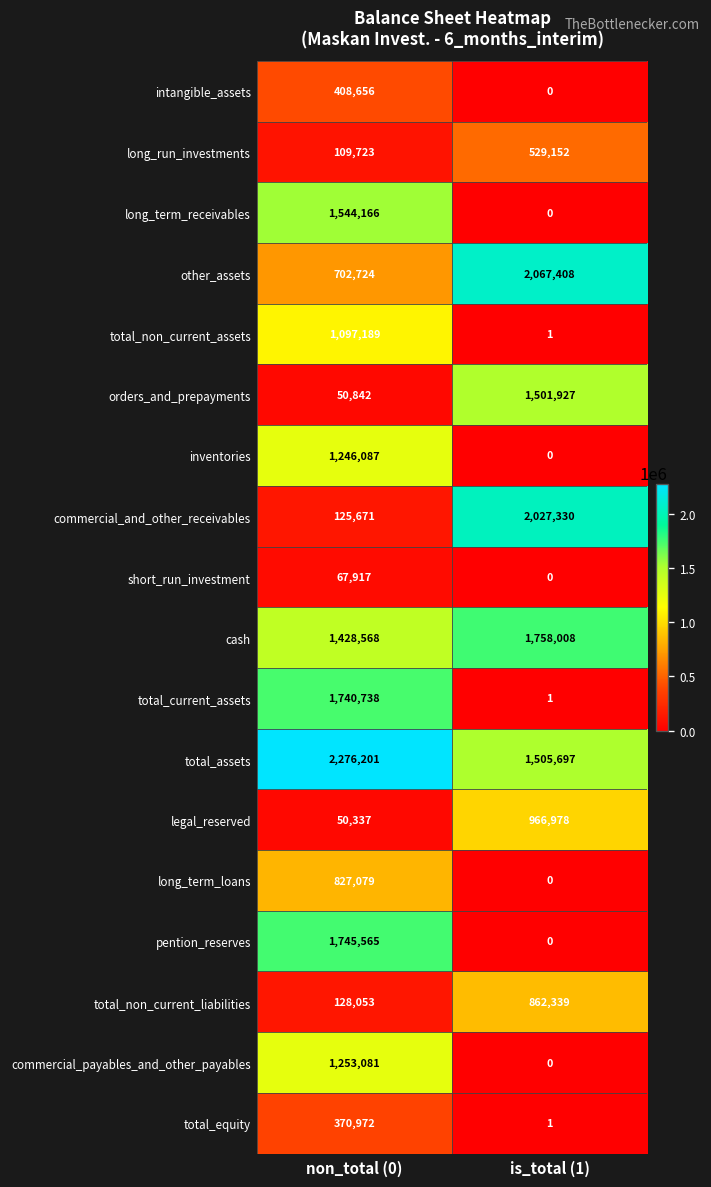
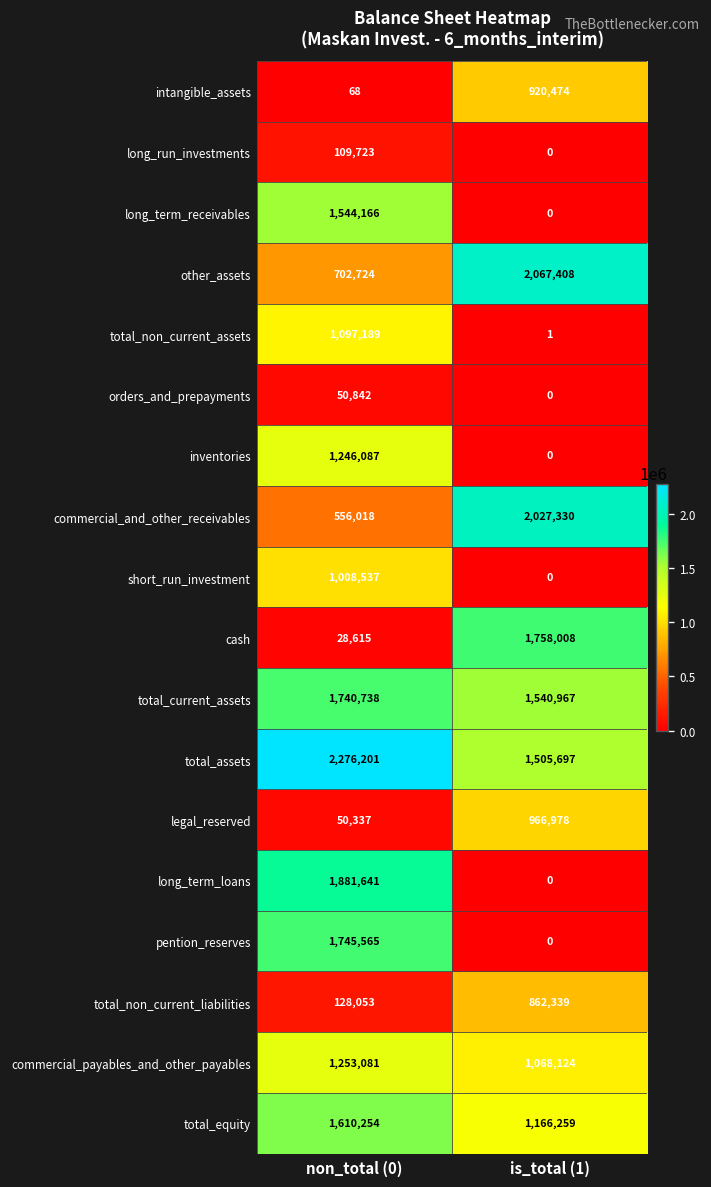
  {
    "intangible_assets": {
-     "non_total (0)": "408,656",
-     "is_total (1)": "0"
+     "non_total (0)": "68",
+     "is_total (1)": "920,474"
    },
    "long_run_investments": {
      "non_total (0)": "109,723",
-     "is_total (1)": "529,152"
+     "is_total (1)": "0"
    },
    "long_term_receivables": {
      "non_total (0)": "1,544,166",
      "is_total (1)": "0"
    },
    "other_assets": {
      "non_total (0)": "702,724",
      "is_total (1)": "2,067,408"
    },
    "total_non_current_assets": {
      "non_total (0)": "1,097,189",
      "is_total (1)": "1"
    },
    "orders_and_prepayments": {
      "non_total (0)": "50,842",
-     "is_total (1)": "1,501,927"
+     "is_total (1)": "0"
    },
    "inventories": {
      "non_total (0)": "1,246,087",
      "is_total (1)": "0"
    },
    "commercial_and_other_receivables": {
-     "non_total (0)": "125,671",
+     "non_total (0)": "556,018",
      "is_total (1)": "2,027,330"
    },
    "short_run_investment": {
-     "non_total (0)": "67,917",
+     "non_total (0)": "1,008,537",
      "is_total (1)": "0"
    },
    "cash": {
-     "non_total (0)": "1,428,568",
+     "non_total (0)": "28,615",
      "is_total (1)": "1,758,008"
    },
    "total_current_assets": {
      "non_total (0)": "1,740,738",
-     "is_total (1)": "1"
+     "is_total (1)": "1,540,967"
    },
    "total_assets": {
      "non_total (0)": "2,276,201",
      "is_total (1)": "1,505,697"
    },
    "legal_reserved": {
      "non_total (0)": "50,337",
      "is_total (1)": "966,978"
    },
    "long_term_loans": {
-     "non_total (0)": "827,079",
+     "non_total (0)": "1,881,641",
      "is_total (1)": "0"
    },
    "pention_reserves": {
      "non_total (0)": "1,745,565",
      "is_total (1)": "0"
    },
    "total_non_current_liabilities": {
      "non_total (0)": "128,053",
      "is_total (1)": "862,339"
    },
    "commercial_payables_and_other_payables": {
      "non_total (0)": "1,253,081",
-     "is_total (1)": "0"
+     "is_total (1)": "1,068,124"
    },
    "total_equity": {
-     "non_total (0)": "370,972",
-     "is_total (1)": "1"
+     "non_total (0)": "1,610,254",
+     "is_total (1)": "1,166,259"
    }
  }
